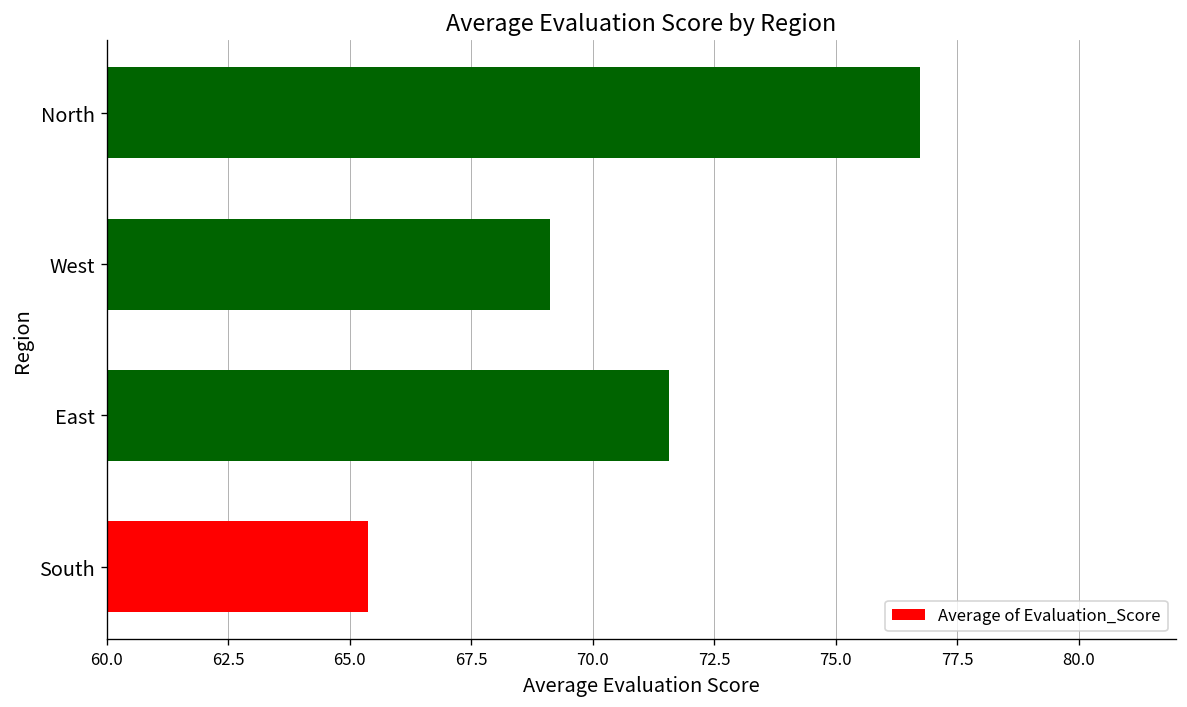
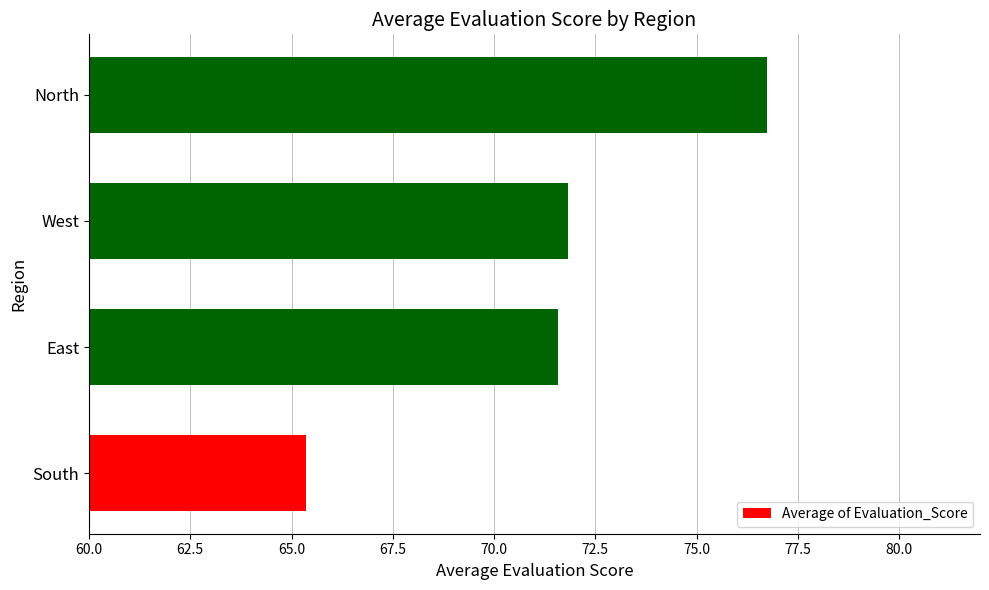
  {
    "North": 76.7,
-   "West": 69.1,
+   "West": 71.8,
    "East": 71.6,
    "South": 65.4
  }
